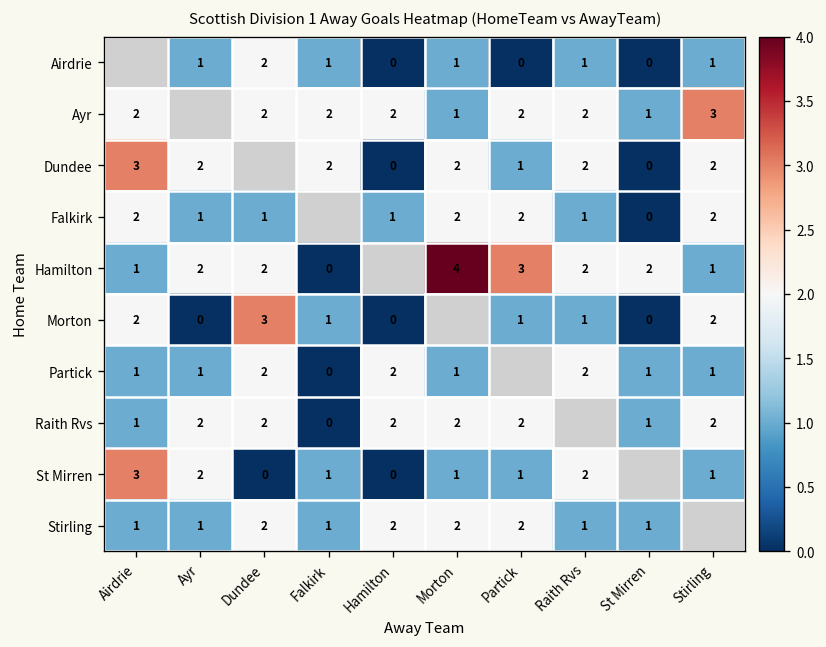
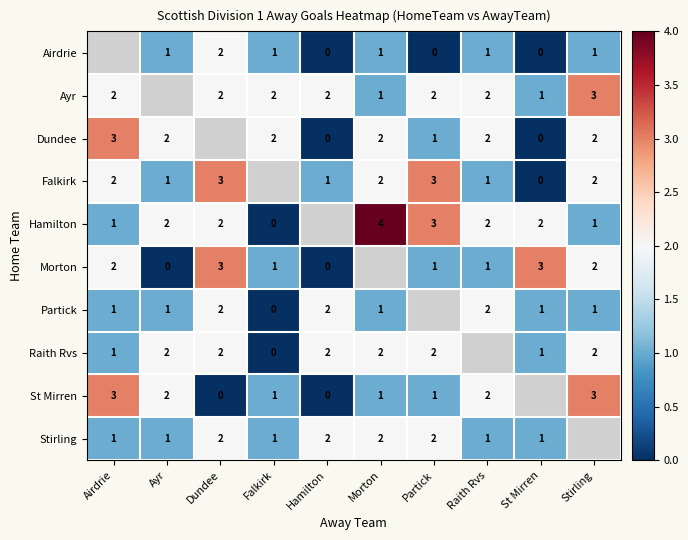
  {
    "Airdrie": {
      "Ayr": 1,
      "Dundee": 2,
      "Falkirk": 1,
      "Hamilton": 0,
      "Morton": 1,
      "Partick": 0,
      "Raith Rvs": 1,
      "St Mirren": 0,
      "Stirling": 1
    },
    "Ayr": {
      "Airdrie": 2,
      "Dundee": 2,
      "Falkirk": 2,
      "Hamilton": 2,
      "Morton": 1,
      "Partick": 2,
      "Raith Rvs": 2,
      "St Mirren": 1,
      "Stirling": 3
    },
    "Dundee": {
      "Airdrie": 3,
      "Ayr": 2,
      "Falkirk": 2,
      "Hamilton": 0,
      "Morton": 2,
      "Partick": 1,
      "Raith Rvs": 2,
      "St Mirren": 0,
      "Stirling": 2
    },
    "Falkirk": {
      "Airdrie": 2,
      "Ayr": 1,
-     "Dundee": 1,
+     "Dundee": 3,
      "Hamilton": 1,
      "Morton": 2,
-     "Partick": 2,
+     "Partick": 3,
      "Raith Rvs": 1,
      "St Mirren": 0,
      "Stirling": 2
    },
    "Hamilton": {
      "Airdrie": 1,
      "Ayr": 2,
      "Dundee": 2,
      "Falkirk": 0,
      "Morton": 4,
      "Partick": 3,
      "Raith Rvs": 2,
      "St Mirren": 2,
      "Stirling": 1
    },
    "Morton": {
      "Airdrie": 2,
      "Ayr": 0,
      "Dundee": 3,
      "Falkirk": 1,
      "Hamilton": 0,
      "Partick": 1,
      "Raith Rvs": 1,
-     "St Mirren": 0,
+     "St Mirren": 3,
      "Stirling": 2
    },
    "Partick": {
      "Airdrie": 1,
      "Ayr": 1,
      "Dundee": 2,
      "Falkirk": 0,
      "Hamilton": 2,
      "Morton": 1,
      "Raith Rvs": 2,
      "St Mirren": 1,
      "Stirling": 1
    },
    "Raith Rvs": {
      "Airdrie": 1,
      "Ayr": 2,
      "Dundee": 2,
      "Falkirk": 0,
      "Hamilton": 2,
      "Morton": 2,
      "Partick": 2,
      "St Mirren": 1,
      "Stirling": 2
    },
    "St Mirren": {
      "Airdrie": 3,
      "Ayr": 2,
      "Dundee": 0,
      "Falkirk": 1,
      "Hamilton": 0,
      "Morton": 1,
      "Partick": 1,
      "Raith Rvs": 2,
-     "Stirling": 1
+     "Stirling": 3
    },
    "Stirling": {
      "Airdrie": 1,
      "Ayr": 1,
      "Dundee": 2,
      "Falkirk": 1,
      "Hamilton": 2,
      "Morton": 2,
      "Partick": 2,
      "Raith Rvs": 1,
      "St Mirren": 1
    }
  }
